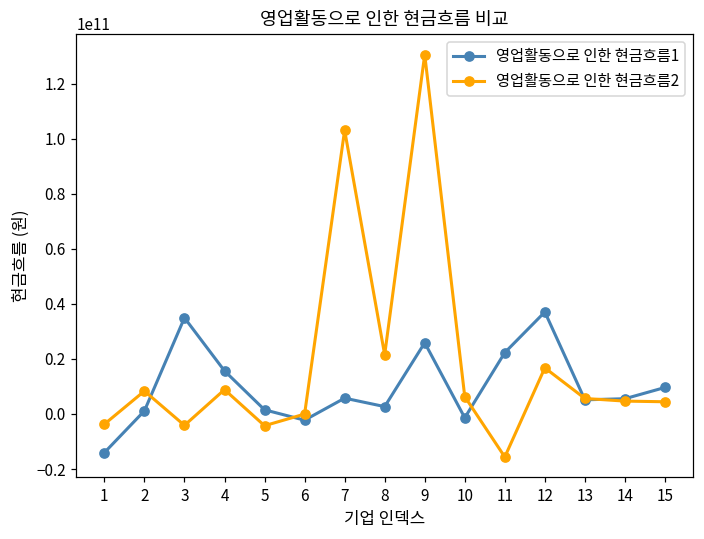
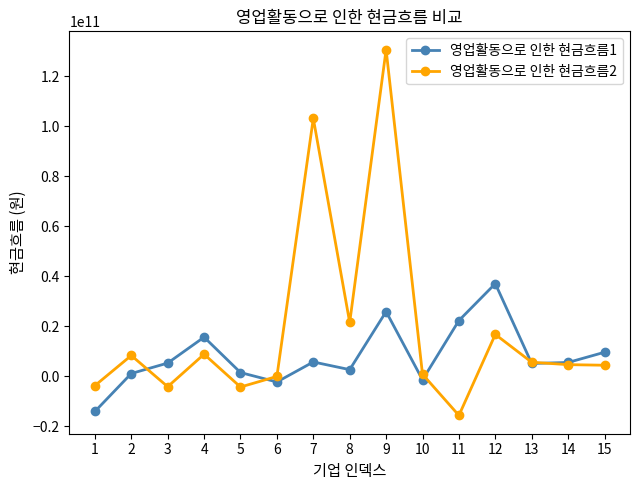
  {
    "영업활동으로 인한 현금흐름1": {
      "1": -14000000000,
      "2": 1000000000,
-     "3": 35000000000,
+     "3": 5000000000,
      "4": 16000000000,
      "5": 2000000000,
      "6": -2000000000,
      "7": 6000000000,
      "8": 3000000000,
      "9": 26000000000,
      "10": -1000000000,
      "11": 22000000000,
      "12": 37000000000,
      "15": 10000000000
    },
    "영업활동으로 인한 현금흐름2": {
      "1": -4000000000,
      "2": 8000000000,
      "3": -4000000000,
      "4": 9000000000,
      "5": -4000000000,
      "6": 0,
      "7": 103000000000,
      "8": 22000000000,
      "9": 131000000000,
-     "10": 6000000000,
+     "10": 1000000000,
      "11": -16000000000,
      "12": 17000000000,
      "15": 4000000000
    }
  }
